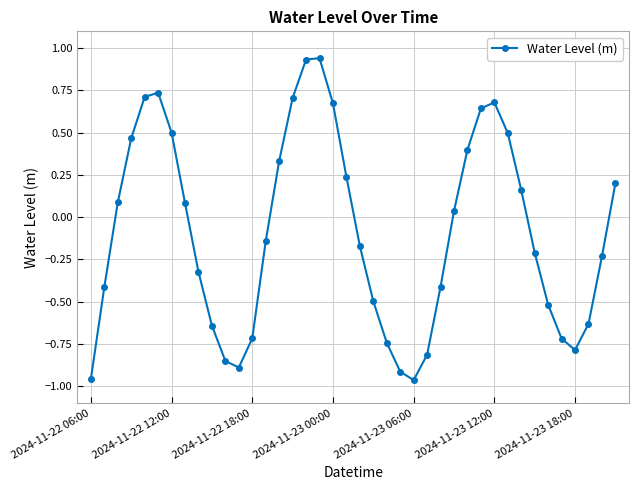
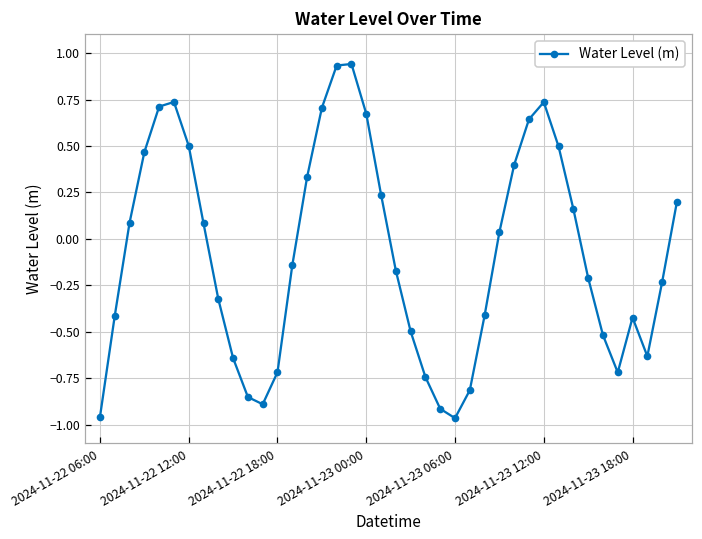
  {
    "2024-11-22 06:00": -0.96,
    "2024-11-22 12:00": 0.50,
    "2024-11-22 18:00": -0.72,
    "2024-11-23 00:00": 0.67,
    "2024-11-23 06:00": -0.96,
-   "2024-11-23 12:00": 0.68,
-   "2024-11-23 18:00": -0.79
+   "2024-11-23 12:00": 0.74,
+   "2024-11-23 18:00": -0.42
  }
